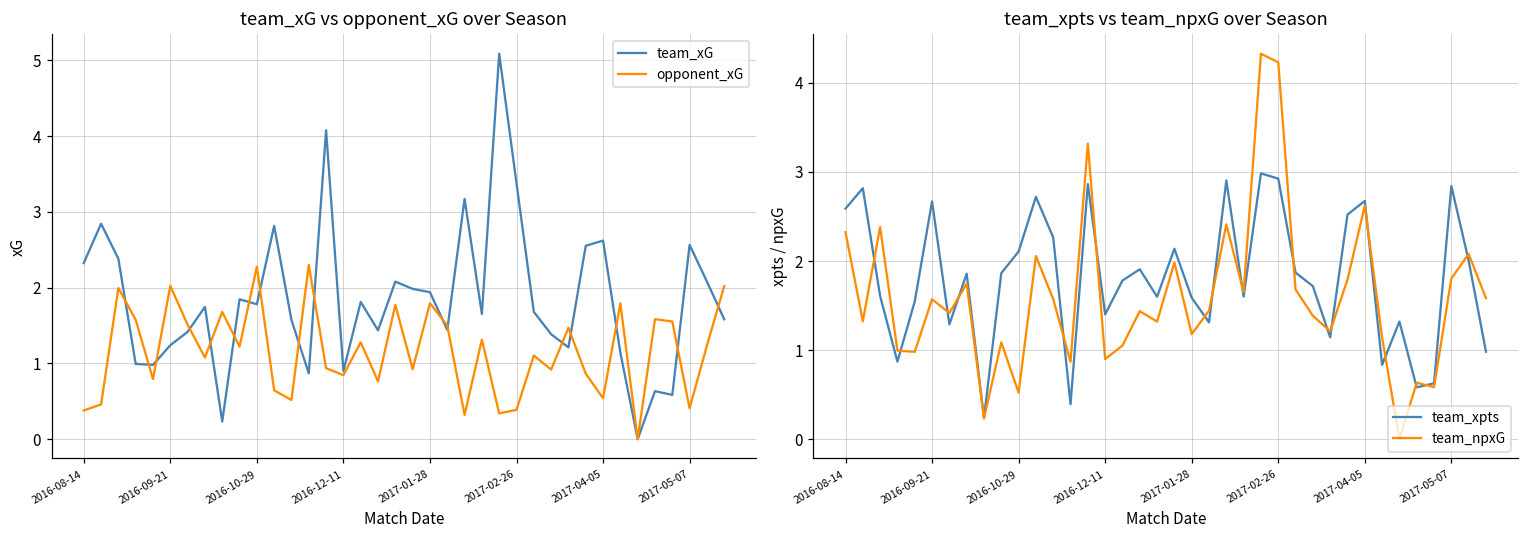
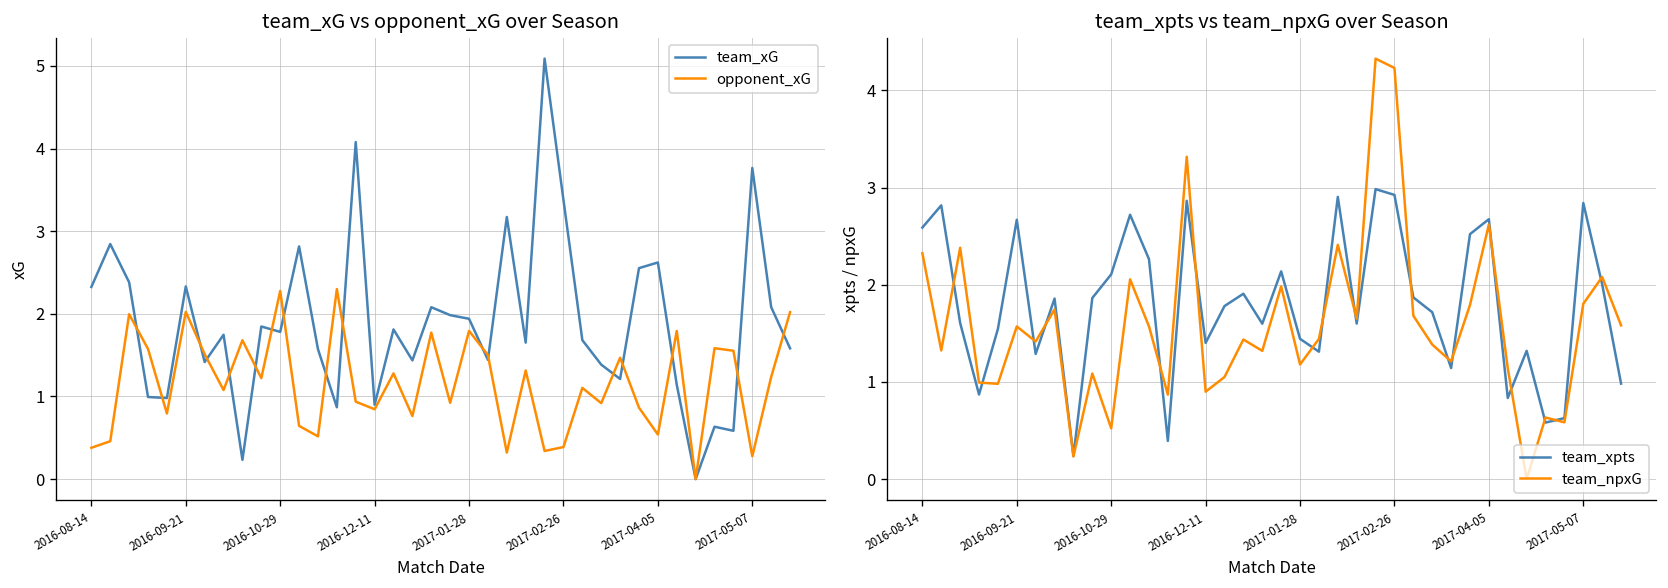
  {
    "team_xG vs opponent_xG over Season": {
      "team_xG": {
        "2016-08-14": 2.3,
-       "2016-09-21": 1.2,
+       "2016-09-21": 2.3,
        "2016-10-29": 1.8,
        "2016-12-11": 0.9,
        "2017-01-28": 1.9,
        "2017-02-26": 3.4,
        "2017-04-05": 2.6,
-       "2017-05-07": 2.6
+       "2017-05-07": 3.8
      },
      "opponent_xG": {
        "2016-08-14": 0.4,
        "2016-09-21": 2.0,
        "2016-10-29": 2.3,
        "2016-12-11": 0.8,
        "2017-01-28": 1.8,
        "2017-02-26": 0.4,
        "2017-04-05": 0.5,
-       "2017-05-07": 0.4
+       "2017-05-07": 0.3
      }
    },
    "team_xpts vs team_npxG over Season": {
      "team_xpts": {
        "2016-08-14": 2.6,
        "2016-09-21": 2.7,
        "2016-10-29": 2.1,
        "2016-12-11": 1.4,
-       "2017-01-28": 1.6,
+       "2017-01-28": 1.4,
        "2017-02-26": 2.9,
        "2017-04-05": 2.7,
        "2017-05-07": 2.8
      },
      "team_npxG": {
        "2016-08-14": 2.3,
        "2016-09-21": 1.6,
        "2016-10-29": 0.5,
        "2016-12-11": 0.9,
        "2017-01-28": 1.2,
        "2017-02-26": 4.2,
        "2017-04-05": 2.6,
        "2017-05-07": 1.8
      }
    }
  }
